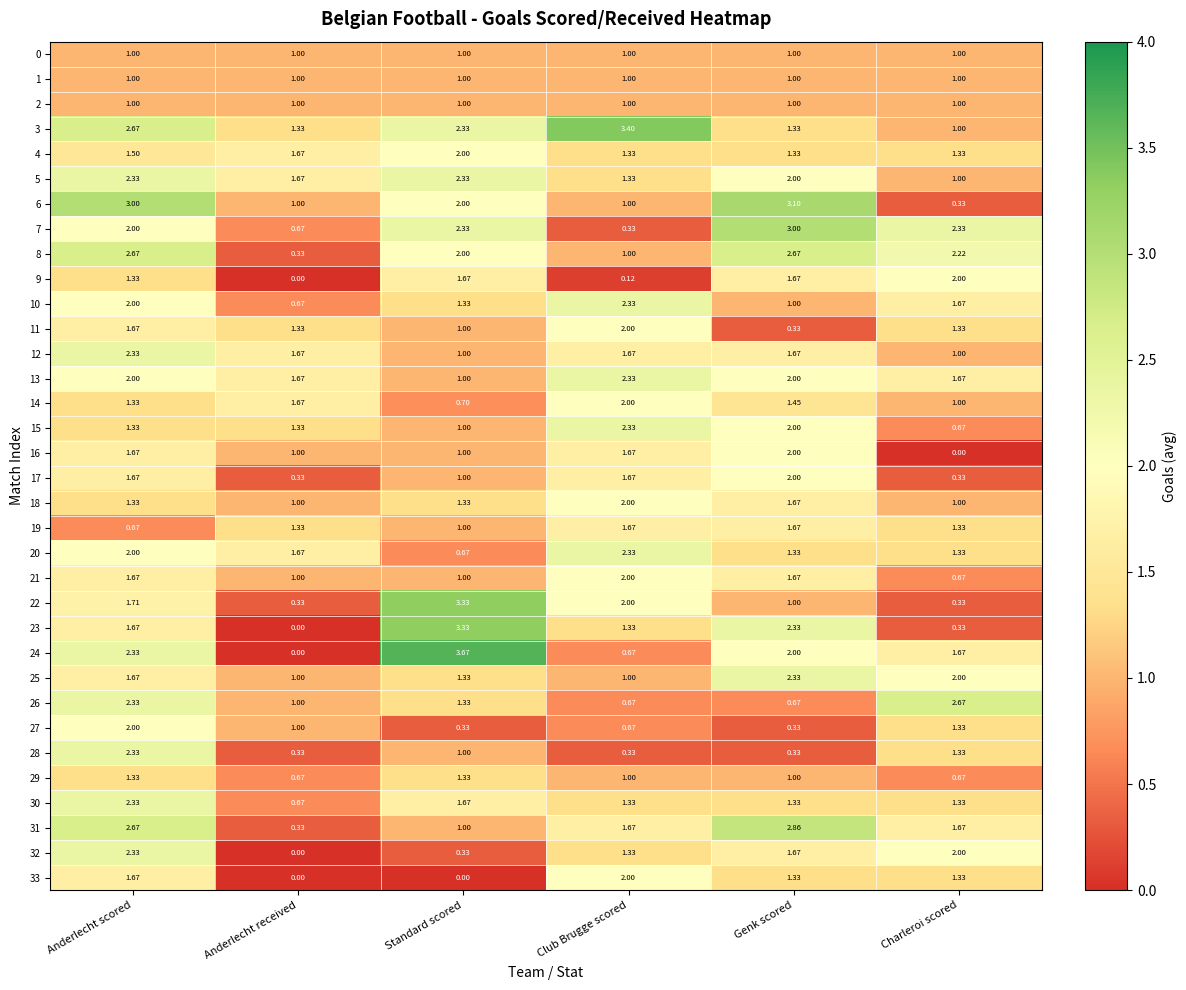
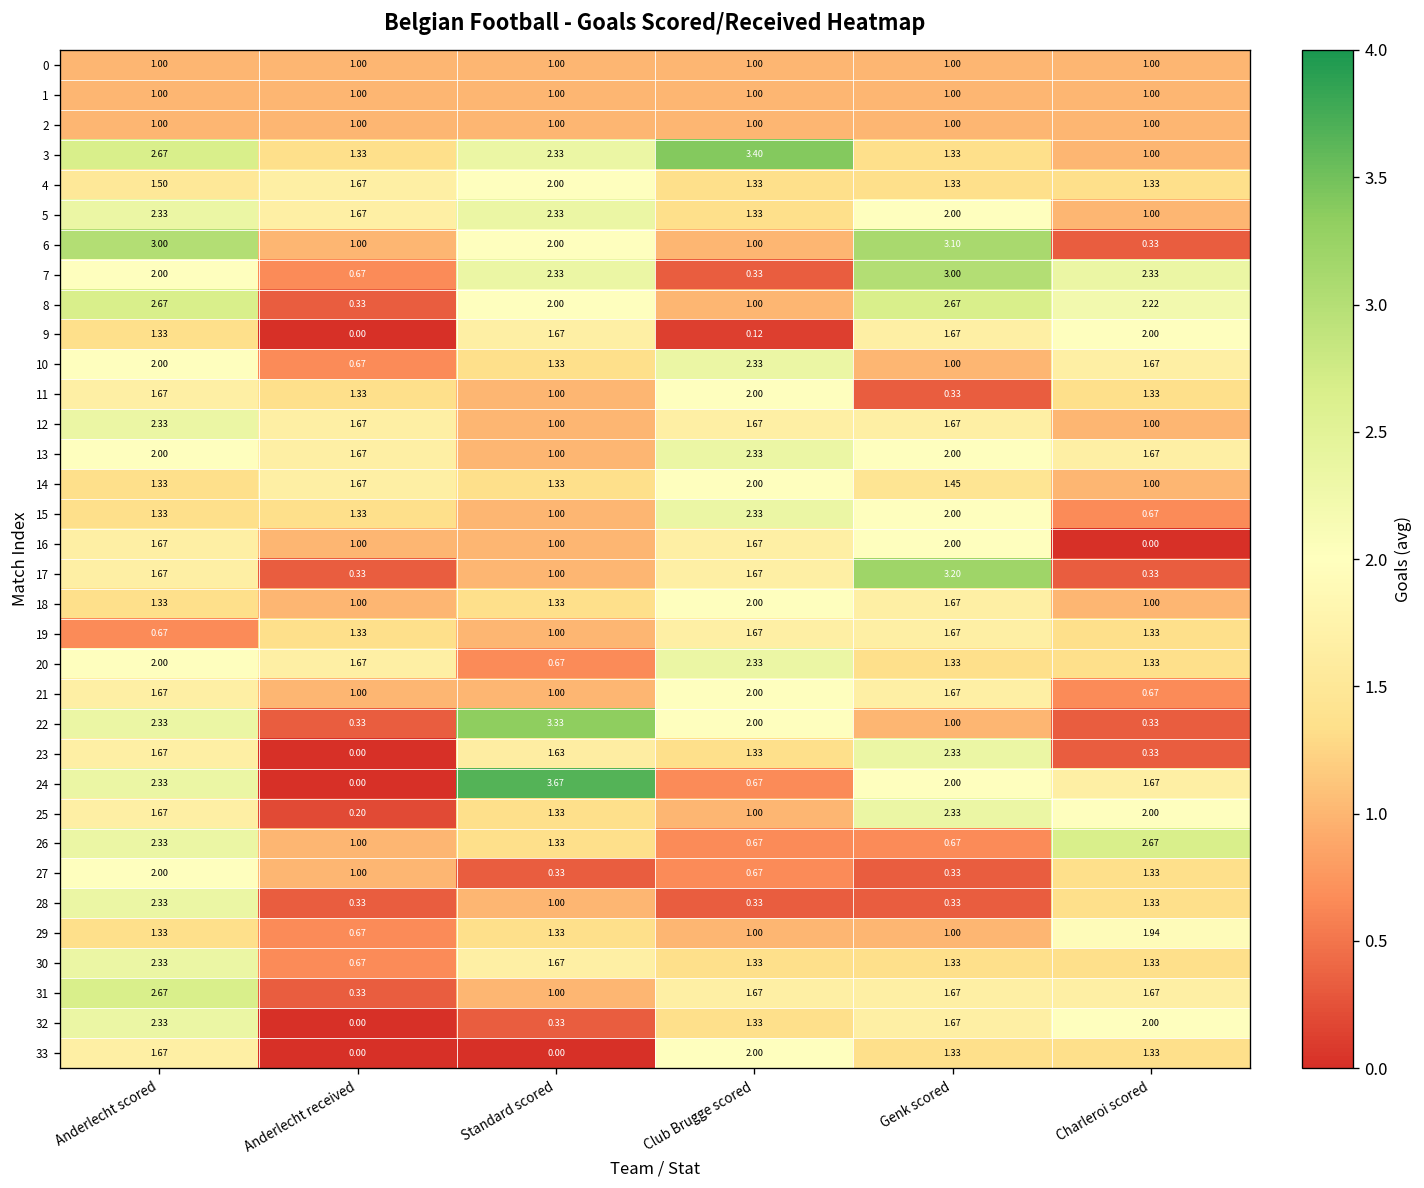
  {
    "14": {
      "Anderlecht scored": 1.33,
      "Anderlecht received": 1.67,
-     "Standard scored": 0.70,
+     "Standard scored": 1.33,
      "Club Brugge scored": 2.00,
      "Genk scored": 1.45,
      "Charleroi scored": 1.00
    },
    "17": {
      "Anderlecht scored": 1.67,
      "Anderlecht received": 0.33,
      "Standard scored": 1.00,
      "Club Brugge scored": 1.67,
-     "Genk scored": 2.00,
+     "Genk scored": 3.20,
      "Charleroi scored": 0.33
    },
    "22": {
-     "Anderlecht scored": 1.71,
+     "Anderlecht scored": 2.33,
      "Anderlecht received": 0.33,
      "Standard scored": 3.33,
      "Club Brugge scored": 2.00,
      "Genk scored": 1.00,
      "Charleroi scored": 0.33
    },
    "23": {
      "Anderlecht scored": 1.67,
      "Anderlecht received": 0.00,
-     "Standard scored": 3.33,
+     "Standard scored": 1.63,
      "Club Brugge scored": 1.33,
      "Genk scored": 2.33,
      "Charleroi scored": 0.33
    },
    "25": {
      "Anderlecht scored": 1.67,
-     "Anderlecht received": 1.00,
+     "Anderlecht received": 0.20,
      "Standard scored": 1.33,
      "Club Brugge scored": 1.00,
      "Genk scored": 2.33,
      "Charleroi scored": 2.00
    },
    "29": {
      "Anderlecht scored": 1.33,
      "Anderlecht received": 0.67,
      "Standard scored": 1.33,
      "Club Brugge scored": 1.00,
      "Genk scored": 1.00,
-     "Charleroi scored": 0.67
+     "Charleroi scored": 1.94
    },
    "31": {
      "Anderlecht scored": 2.67,
      "Anderlecht received": 0.33,
      "Standard scored": 1.00,
      "Club Brugge scored": 1.67,
-     "Genk scored": 2.86,
+     "Genk scored": 1.67,
      "Charleroi scored": 1.67
    }
  }
